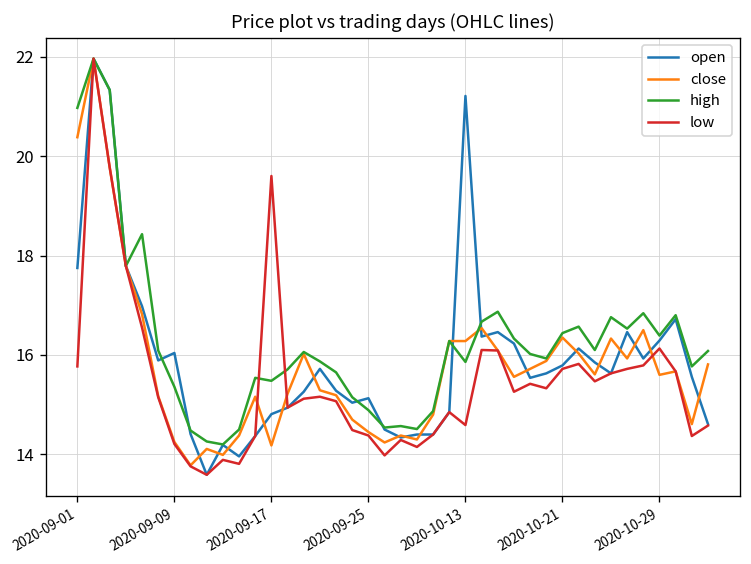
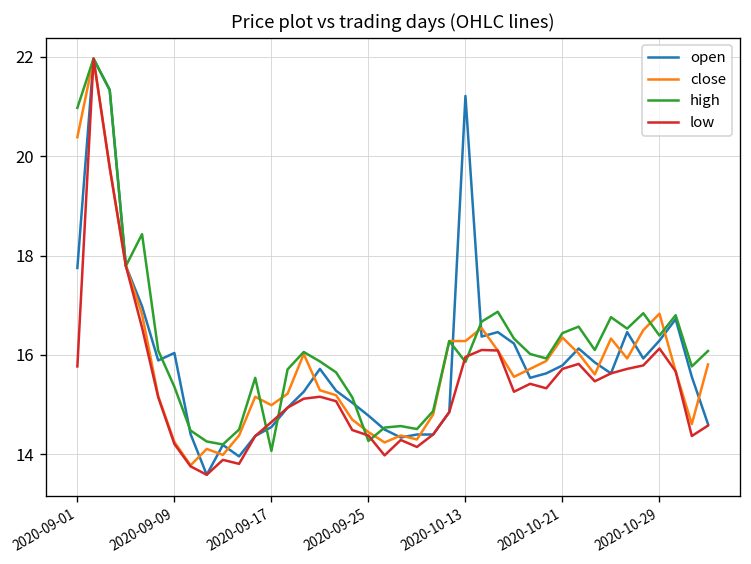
  {
    "open": {
      "2020-09-01": 17.8,
      "2020-09-09": 16.0,
-     "2020-09-17": 14.8,
-     "2020-09-25": 15.1,
+     "2020-09-17": 14.6,
+     "2020-09-25": 14.8,
      "2020-10-13": 21.2,
      "2020-10-21": 15.8,
      "2020-10-29": 16.3
    },
    "close": {
      "2020-09-01": 20.4,
-     "2020-09-17": 14.2,
+     "2020-09-17": 15.0,
      "2020-09-25": 14.5,
      "2020-10-13": 16.3,
      "2020-10-21": 16.4,
-     "2020-10-29": 15.6
+     "2020-10-29": 16.8
    },
    "high": {
      "2020-09-01": 21.0,
      "2020-09-09": 15.4,
-     "2020-09-17": 15.5,
-     "2020-09-25": 14.9,
+     "2020-09-17": 14.1,
+     "2020-09-25": 14.3,
      "2020-10-13": 15.9,
      "2020-10-21": 16.4,
      "2020-10-29": 16.4
    },
    "low": {
      "2020-09-01": 15.8,
-     "2020-09-17": 19.6,
+     "2020-09-17": 14.7,
      "2020-09-25": 14.4,
-     "2020-10-13": 14.6,
+     "2020-10-13": 16.0,
      "2020-10-21": 15.7,
      "2020-10-29": 16.1
    }
  }
